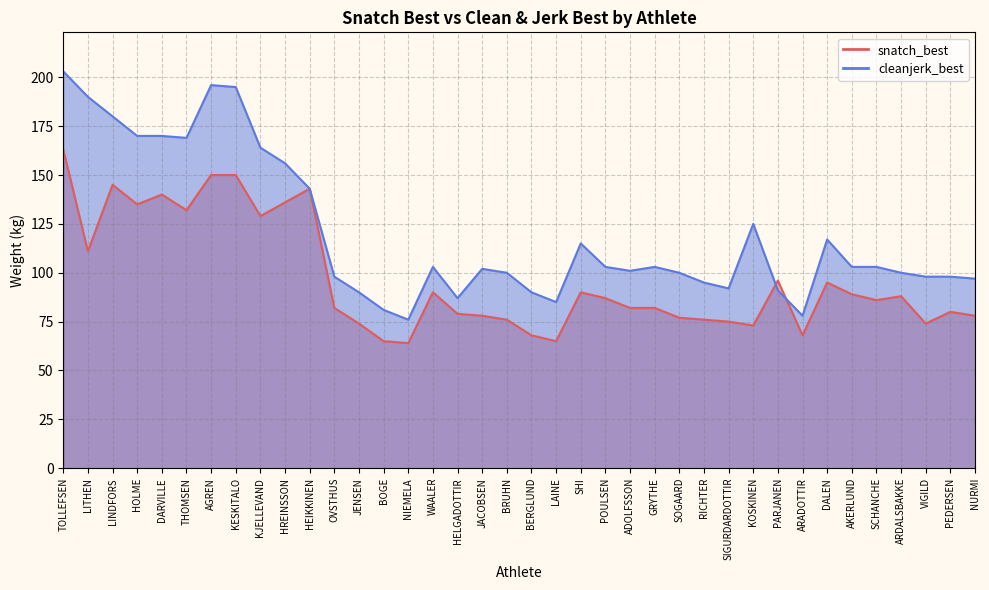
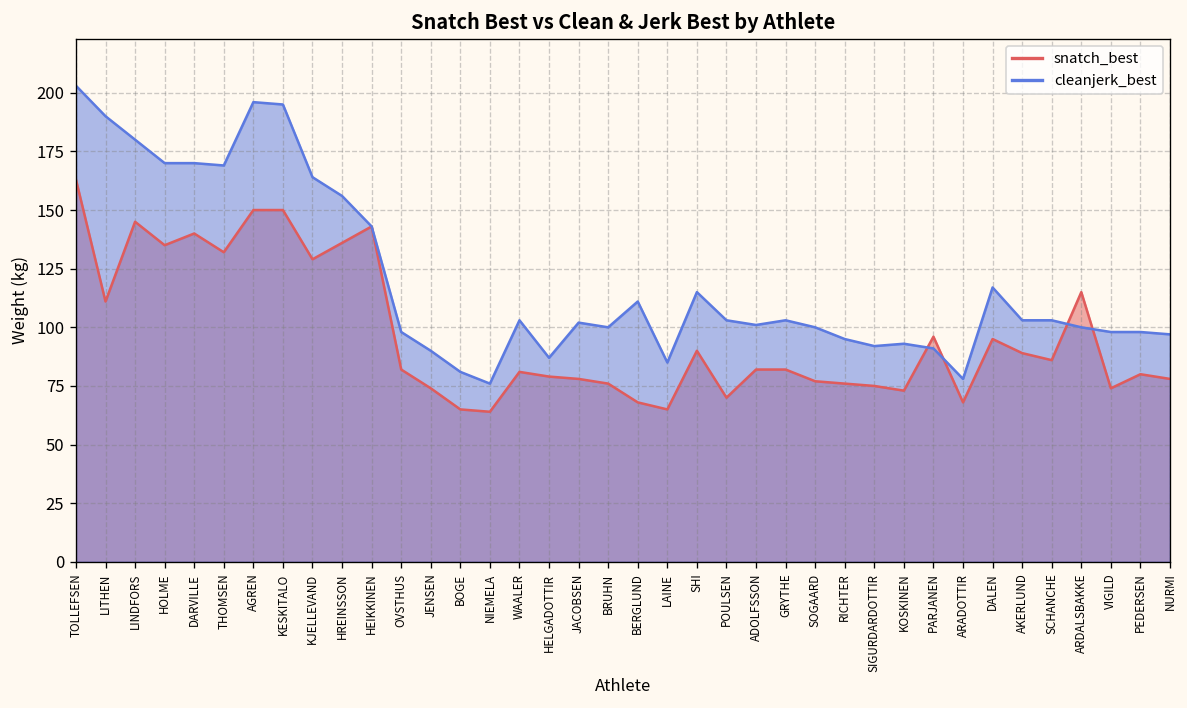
  {
    "snatch_best": {
      "TOLLEFSEN": 163,
      "LITHEN": 111,
      "LINDFORS": 145,
      "HOLME": 135,
      "DARVILLE": 140,
      "THOMSEN": 132,
      "AGREN": 150,
      "KESKITALO": 150,
      "KJELLEVAND": 129,
      "HREINSSON": 136,
      "OVSTHUS": 82,
      "JENSEN": 74,
      "BOGE": 65,
      "NIEMELA": 64,
-     "WAALER": 90,
+     "WAALER": 81,
      "HELGADOTTIR": 79,
      "JACOBSEN": 78,
      "BRUHN": 76,
      "BERGLUND": 68,
      "LAINE": 65,
      "SHI": 90,
-     "POULSEN": 87,
+     "POULSEN": 70,
      "ADOLFSSON": 82,
      "GRYTHE": 82,
      "SOGAARD": 77,
      "RICHTER": 76,
      "SIGURDARDOTTIR": 75,
      "KOSKINEN": 73,
      "PARJANEN": 96,
      "ARADOTTIR": 68,
      "DALEN": 95,
      "AKERLUND": 89,
      "SCHANCHE": 86,
-     "ARDALSBAKKE": 88,
+     "ARDALSBAKKE": 115,
      "VIGILD": 74,
      "PEDERSEN": 80,
      "NURMI": 78
    },
    "cleanjerk_best": {
      "TOLLEFSEN": 203,
      "LITHEN": 190,
      "LINDFORS": 180,
      "HOLME": 170,
      "DARVILLE": 170,
      "THOMSEN": 169,
      "AGREN": 196,
      "KESKITALO": 195,
      "KJELLEVAND": 164,
      "HREINSSON": 156,
      "OVSTHUS": 98,
      "JENSEN": 90,
      "BOGE": 81,
      "NIEMELA": 76,
      "WAALER": 103,
      "HELGADOTTIR": 87,
      "JACOBSEN": 102,
      "BRUHN": 100,
-     "BERGLUND": 90,
+     "BERGLUND": 111,
      "LAINE": 85,
      "SHI": 115,
      "POULSEN": 103,
      "ADOLFSSON": 101,
      "GRYTHE": 103,
      "SOGAARD": 100,
      "RICHTER": 95,
      "SIGURDARDOTTIR": 92,
-     "KOSKINEN": 125,
+     "KOSKINEN": 93,
      "PARJANEN": 91,
      "ARADOTTIR": 78,
      "DALEN": 117,
      "AKERLUND": 103,
      "SCHANCHE": 103,
      "ARDALSBAKKE": 100,
      "VIGILD": 98,
      "PEDERSEN": 98,
      "NURMI": 97
    }
  }
